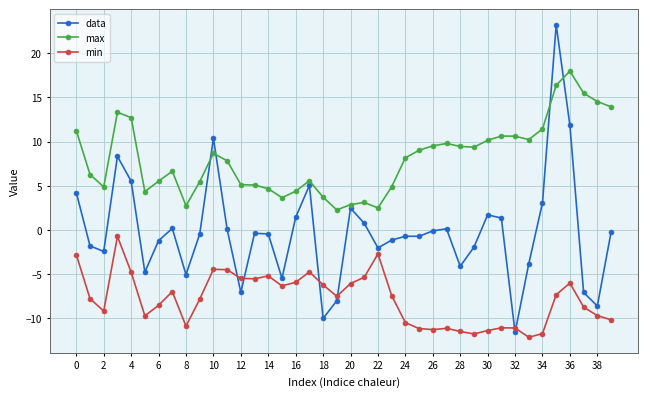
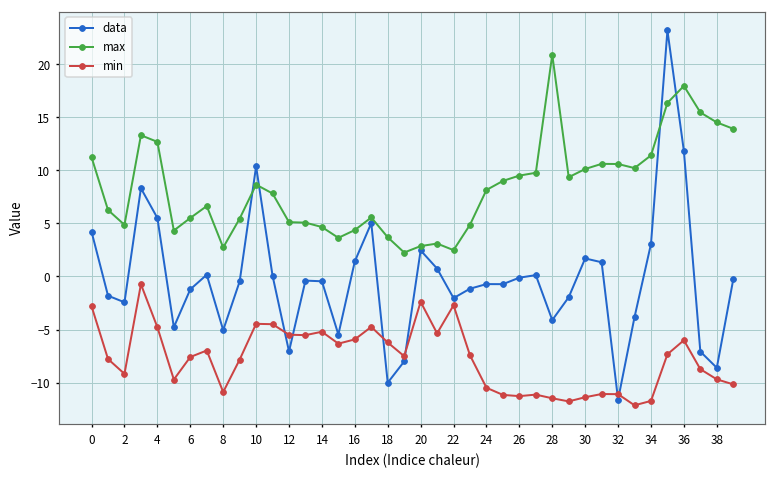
  {
    "data": {
      "0": 4,
      "2": -2,
      "4": 6,
      "6": -1,
      "8": -5,
      "10": 10,
      "12": -7,
      "14": 0,
      "16": 1,
      "18": -10,
      "20": 2,
      "22": -2,
      "24": -1,
      "26": 0,
      "28": -4,
      "30": 2,
      "32": -12,
      "34": 3,
      "36": 12,
      "38": -9
    },
    "max": {
      "0": 11,
      "2": 5,
      "4": 13,
      "6": 6,
      "8": 3,
      "10": 9,
      "12": 5,
      "14": 5,
      "16": 4,
      "18": 4,
      "20": 3,
      "22": 2,
      "24": 8,
      "26": 10,
-     "28": 9,
+     "28": 21,
      "30": 10,
      "32": 11,
      "34": 11,
      "36": 18,
      "38": 15
    },
    "min": {
      "0": -3,
      "2": -9,
      "4": -5,
-     "6": -9,
+     "6": -8,
      "8": -11,
      "10": -4,
      "12": -5,
      "14": -5,
      "16": -6,
      "18": -6,
-     "20": -6,
+     "20": -2,
      "22": -3,
      "24": -10,
      "26": -11,
      "28": -11,
      "30": -11,
      "32": -11,
      "34": -12,
      "36": -6,
      "38": -10
    }
  }
